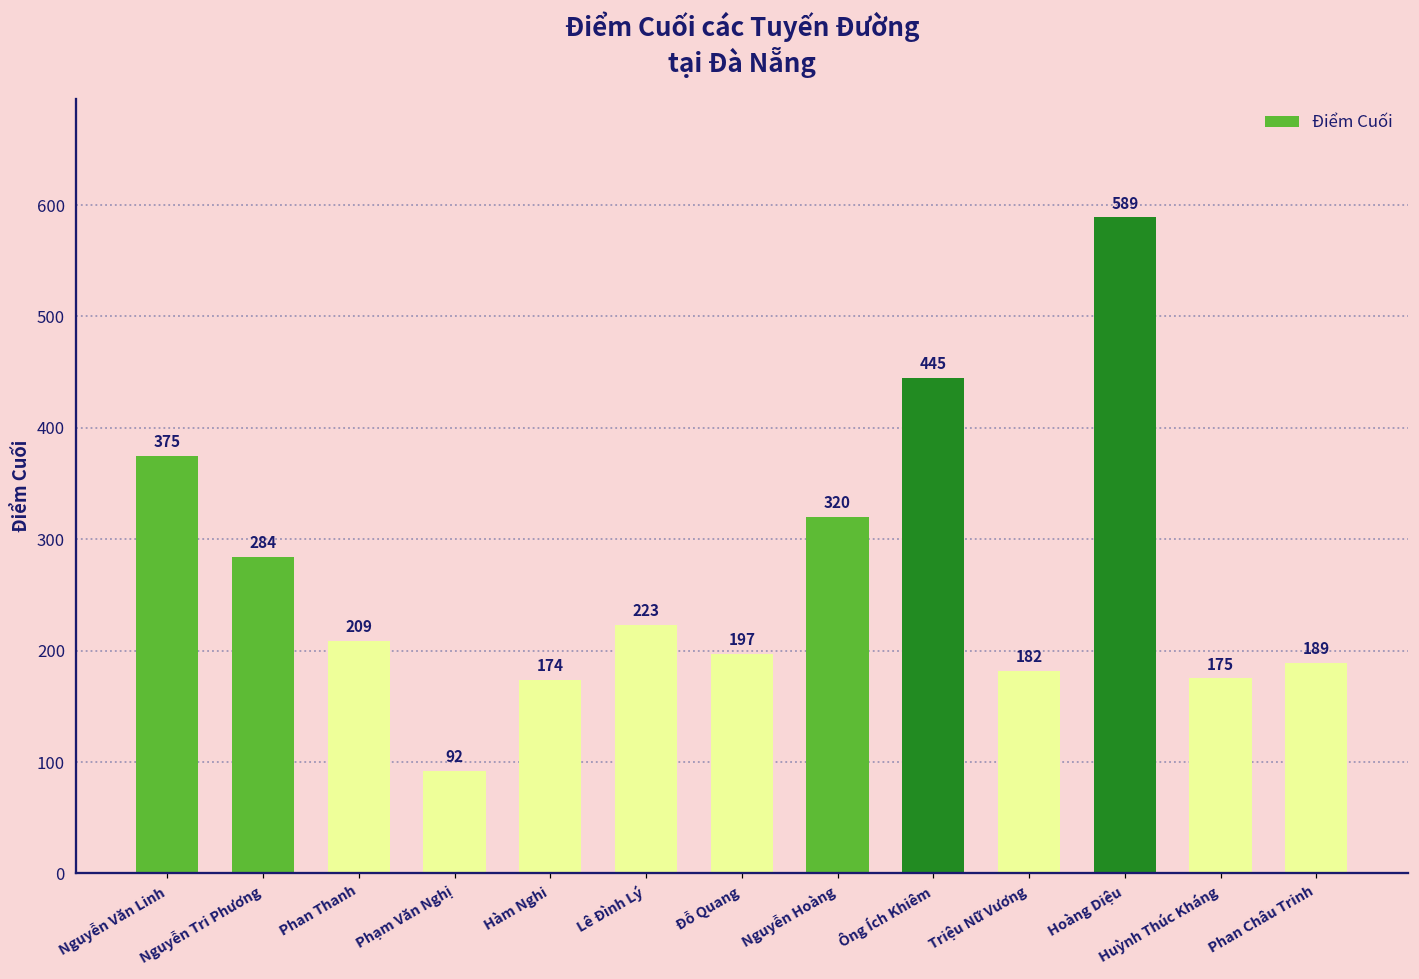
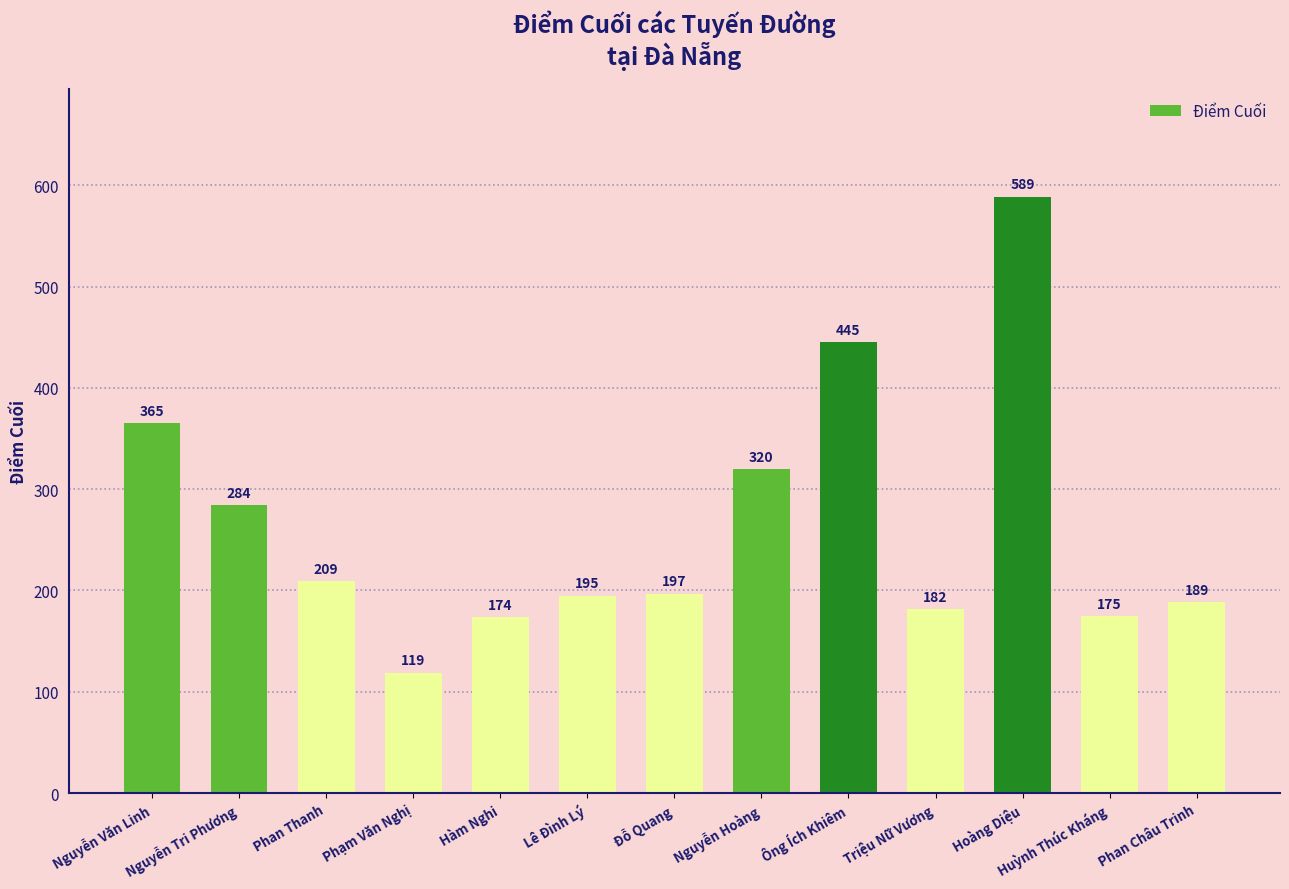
  {
-   "Nguyễn Văn Linh": 375,
+   "Nguyễn Văn Linh": 365,
    "Nguyễn Tri Phương": 284,
    "Phan Thanh": 209,
-   "Phạm Văn Nghị": 92,
+   "Phạm Văn Nghị": 119,
    "Hàm Nghi": 174,
-   "Lê Đình Lý": 223,
+   "Lê Đình Lý": 195,
    "Đỗ Quang": 197,
    "Nguyễn Hoàng": 320,
    "Ông Ích Khiêm": 445,
    "Triệu Nữ Vương": 182,
    "Hoàng Diệu": 589,
    "Huỳnh Thúc Kháng": 175,
    "Phan Châu Trinh": 189
  }
